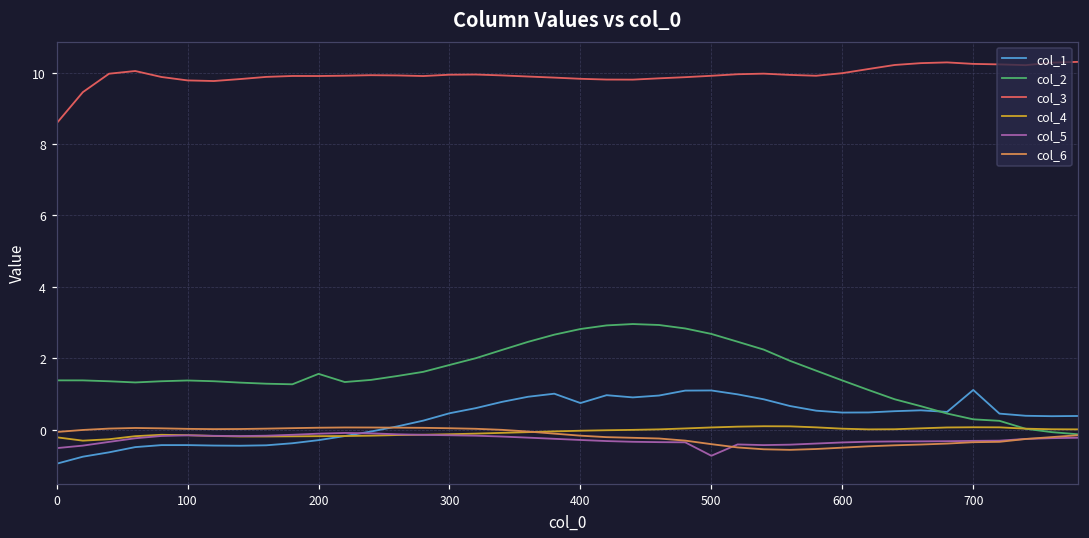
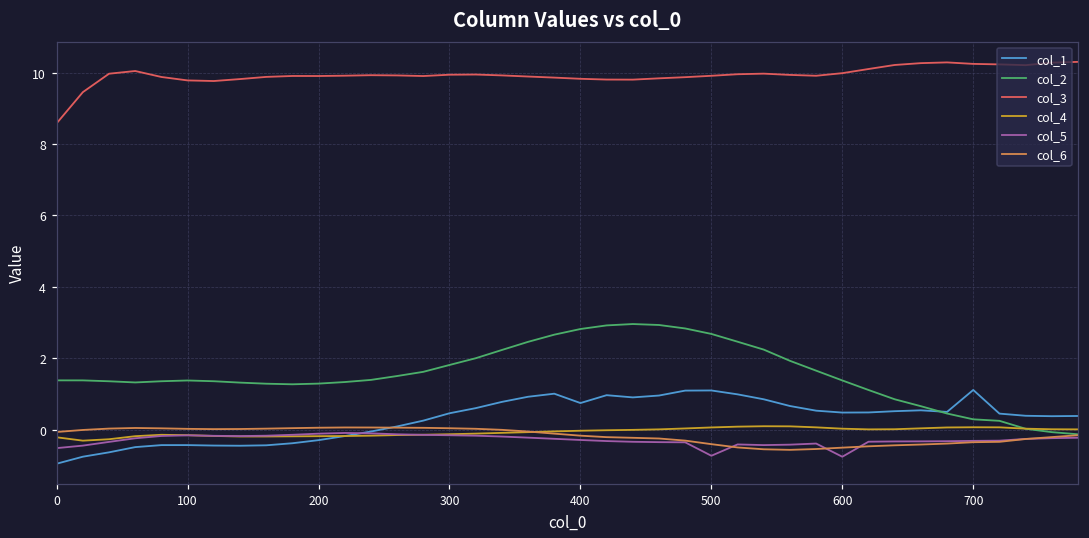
  {
    "col_1": {
      "0": -0.9,
      "100": -0.4,
      "200": -0.3,
      "300": 0.5,
      "400": 0.8,
      "500": 1.1,
      "600": 0.5,
      "700": 1.1
    },
    "col_2": {
      "0": 1.4,
      "100": 1.4,
-     "200": 1.6,
+     "200": 1.3,
      "300": 1.8,
      "400": 2.8,
      "500": 2.7,
      "600": 1.4,
      "700": 0.3
    },
    "col_5": {
      "0": -0.5,
      "400": -0.3,
      "500": -0.7,
-     "600": -0.4
+     "600": -0.8
    }
  }
